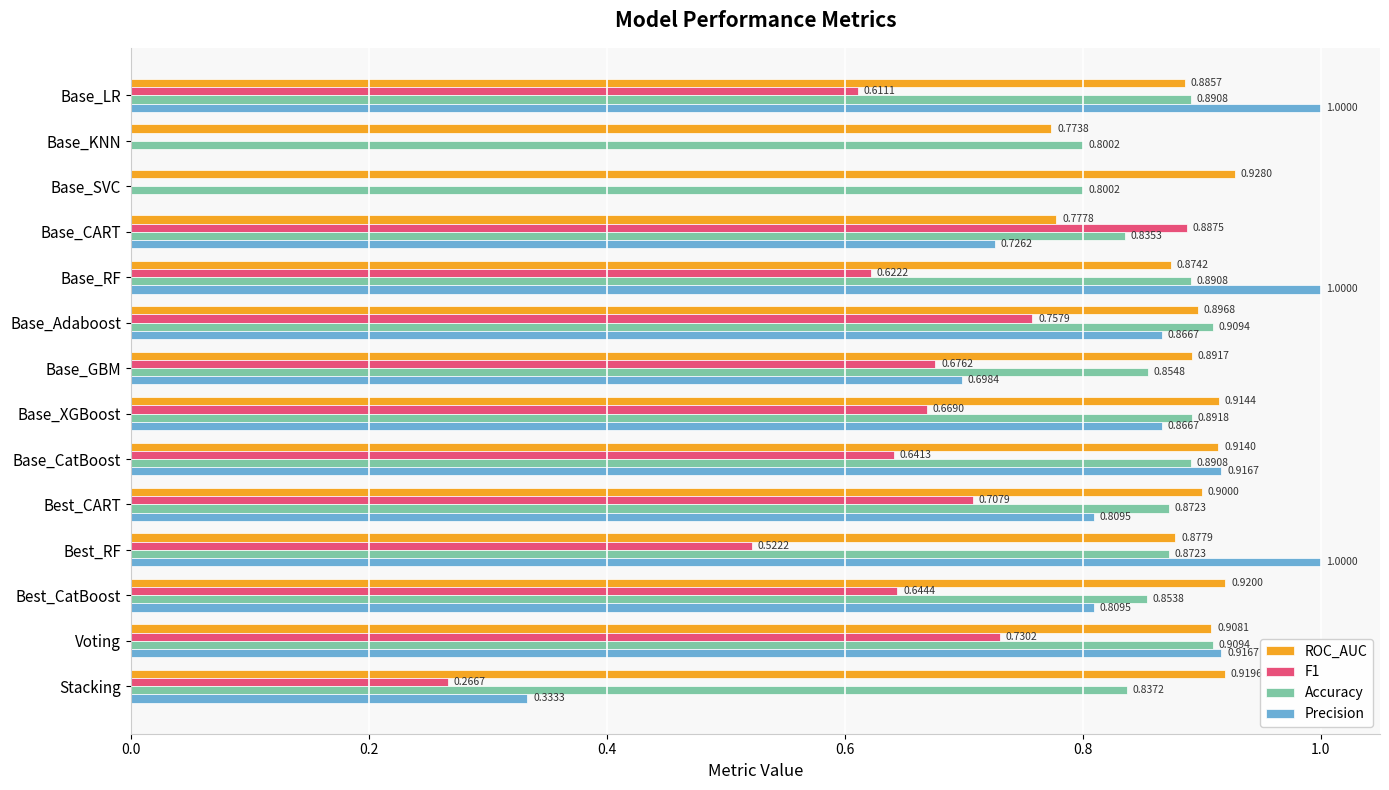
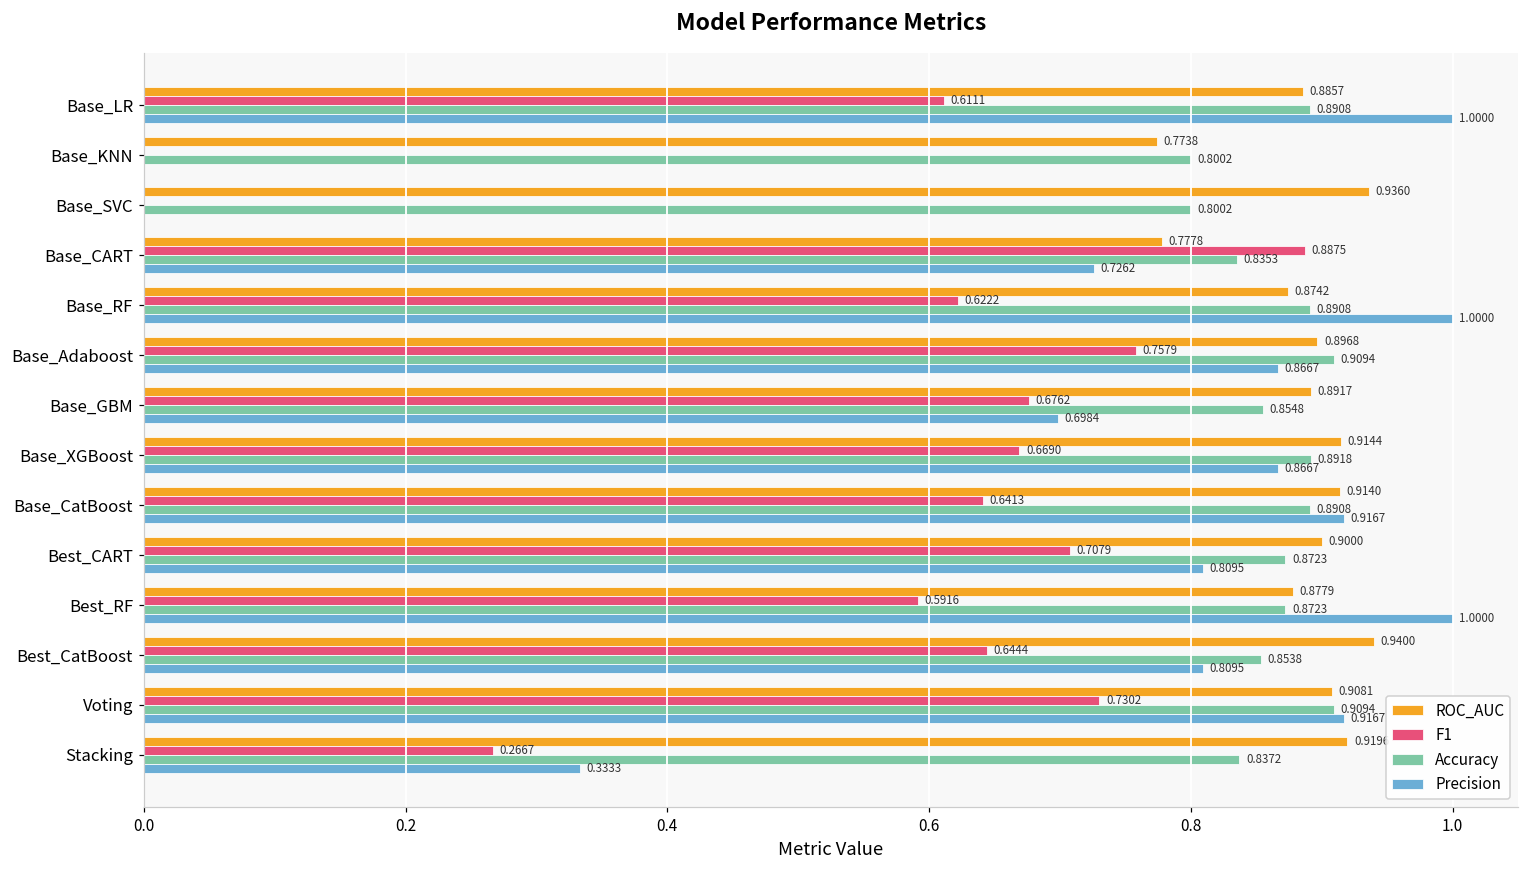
  {
    "ROC_AUC": {
      "Base_LR": 0.8857,
      "Base_KNN": 0.7738,
-     "Base_SVC": 0.9280,
+     "Base_SVC": 0.9360,
      "Base_CART": 0.7778,
      "Base_RF": 0.8742,
      "Base_Adaboost": 0.8968,
      "Base_GBM": 0.8917,
      "Base_XGBoost": 0.9144,
      "Base_CatBoost": 0.9140,
      "Best_CART": 0.9000,
      "Best_RF": 0.8779,
-     "Best_CatBoost": 0.9200,
+     "Best_CatBoost": 0.9400,
      "Voting": 0.9081
    },
    "F1": {
      "Base_LR": 0.6111,
      "Base_CART": 0.8875,
      "Base_RF": 0.6222,
      "Base_Adaboost": 0.7579,
      "Base_GBM": 0.6762,
      "Base_XGBoost": 0.6690,
      "Base_CatBoost": 0.6413,
      "Best_CART": 0.7079,
-     "Best_RF": 0.5222,
+     "Best_RF": 0.5916,
      "Best_CatBoost": 0.6444,
      "Voting": 0.7302,
      "Stacking": 0.2667
    }
  }
